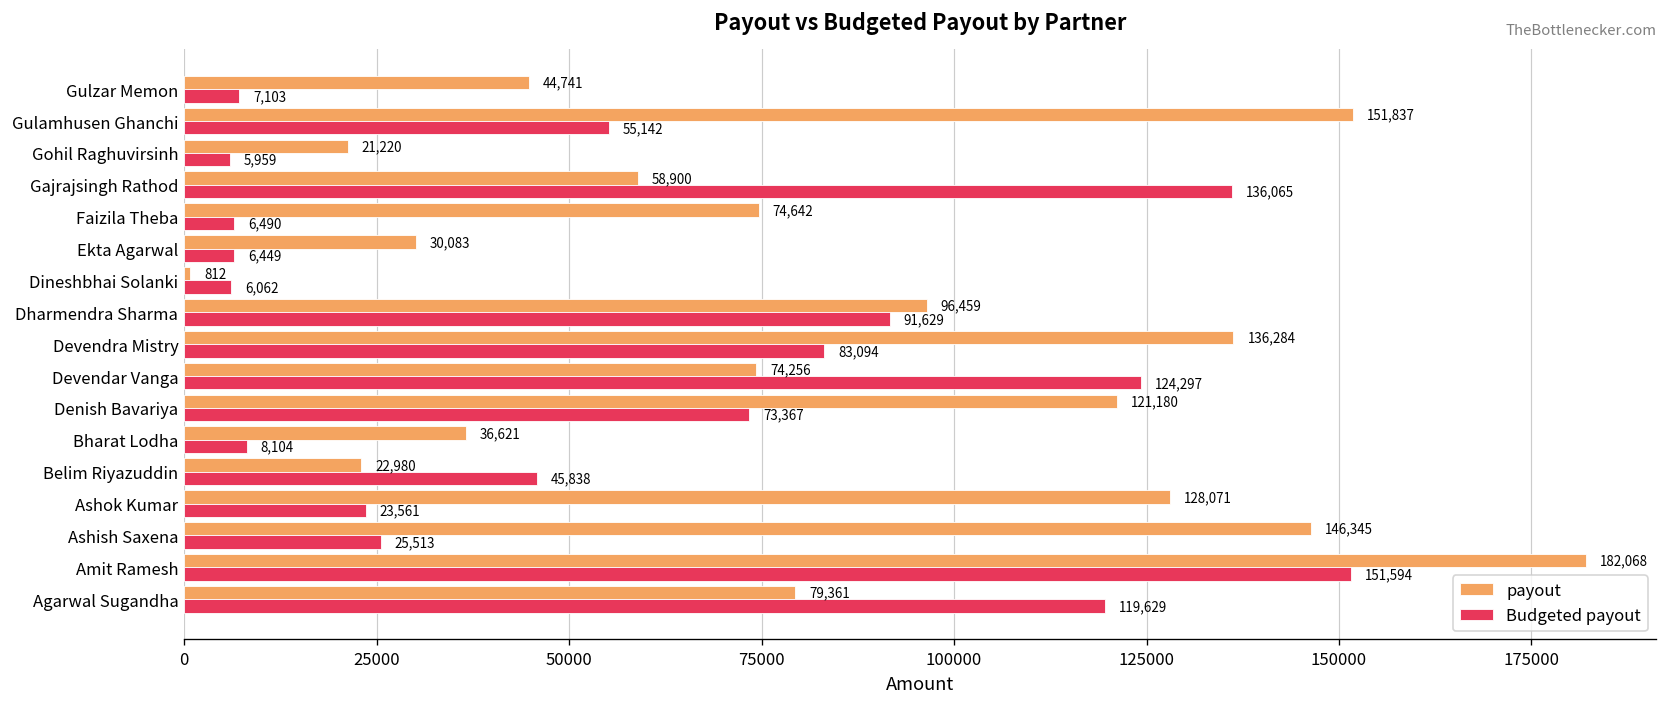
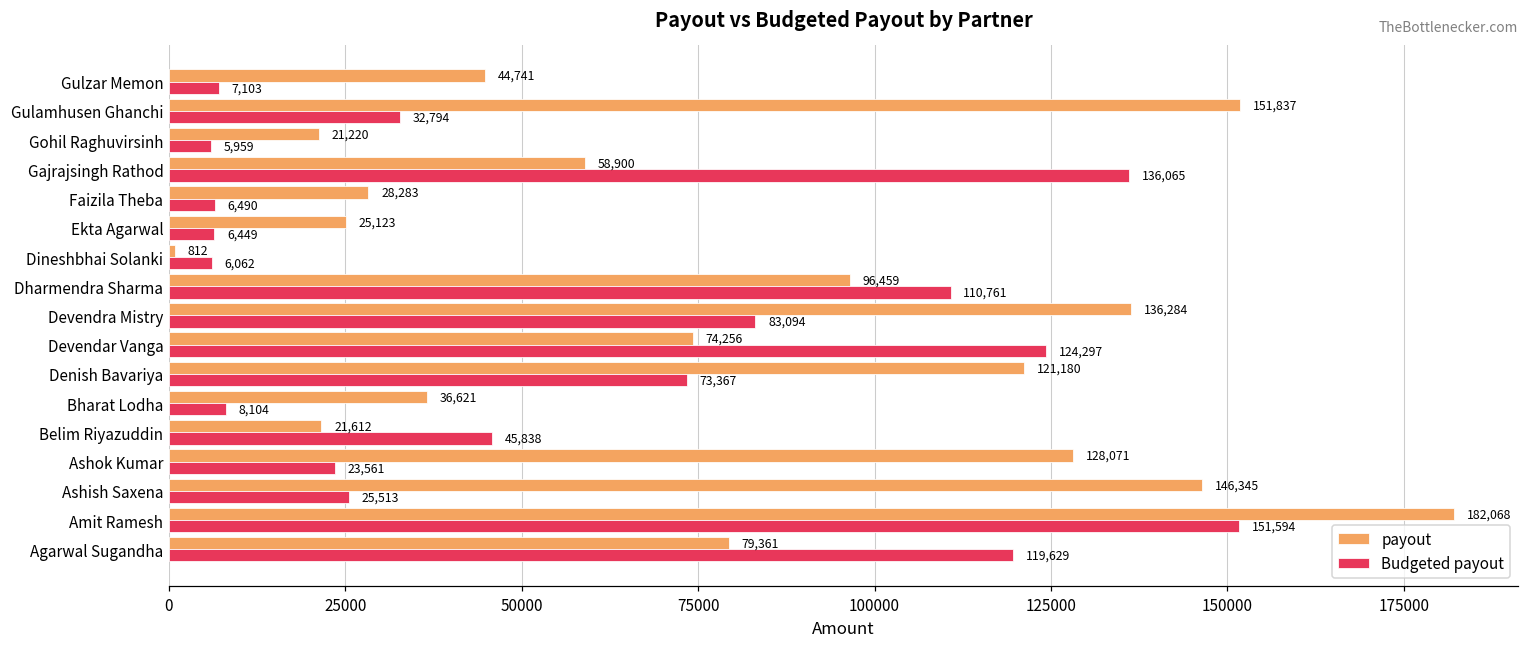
  {
    "payout": {
      "Gulzar Memon": "44,741",
      "Gulamhusen Ghanchi": "151,837",
      "Gohil Raghuvirsinh": "21,220",
      "Gajrajsingh Rathod": "58,900",
-     "Faizila Theba": "74,642",
-     "Ekta Agarwal": "30,083",
+     "Faizila Theba": "28,283",
+     "Ekta Agarwal": "25,123",
      "Dineshbhai Solanki": "812",
      "Dharmendra Sharma": "96,459",
      "Devendra Mistry": "136,284",
      "Devendar Vanga": "74,256",
      "Denish Bavariya": "121,180",
      "Bharat Lodha": "36,621",
-     "Belim Riyazuddin": "22,980",
+     "Belim Riyazuddin": "21,612",
      "Ashok Kumar": "128,071",
      "Ashish Saxena": "146,345",
      "Amit Ramesh": "182,068",
      "Agarwal Sugandha": "79,361"
    },
    "Budgeted payout": {
      "Gulzar Memon": "7,103",
-     "Gulamhusen Ghanchi": "55,142",
+     "Gulamhusen Ghanchi": "32,794",
      "Gohil Raghuvirsinh": "5,959",
      "Gajrajsingh Rathod": "136,065",
      "Faizila Theba": "6,490",
      "Ekta Agarwal": "6,449",
      "Dineshbhai Solanki": "6,062",
-     "Dharmendra Sharma": "91,629",
+     "Dharmendra Sharma": "110,761",
      "Devendra Mistry": "83,094",
      "Devendar Vanga": "124,297",
      "Denish Bavariya": "73,367",
      "Bharat Lodha": "8,104",
      "Belim Riyazuddin": "45,838",
      "Ashok Kumar": "23,561",
      "Ashish Saxena": "25,513",
      "Amit Ramesh": "151,594",
      "Agarwal Sugandha": "119,629"
    }
  }
